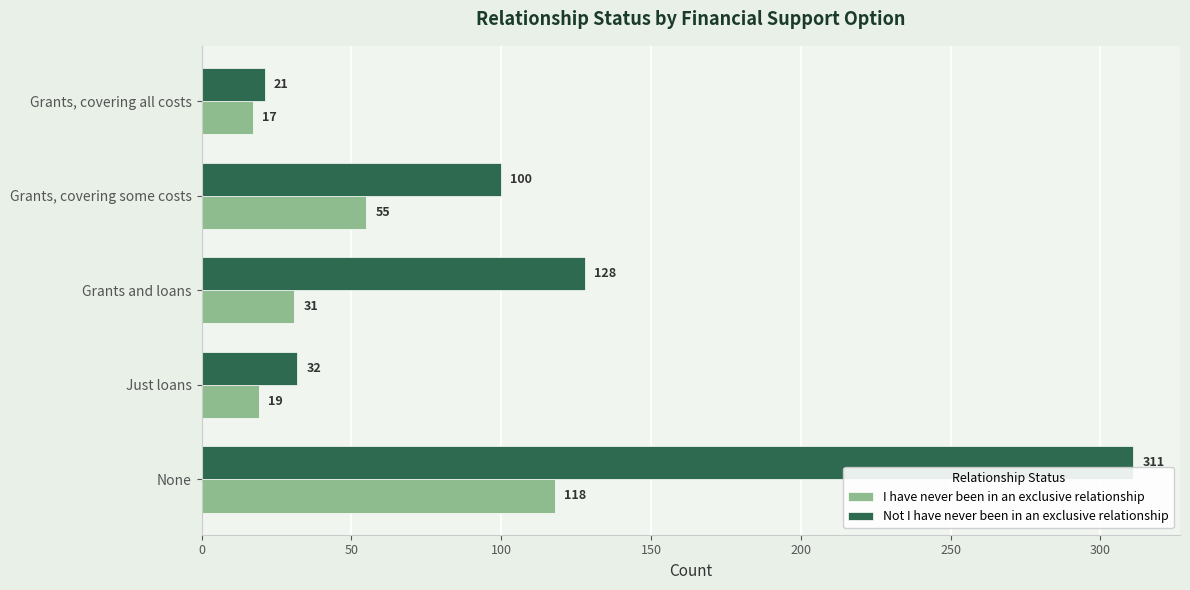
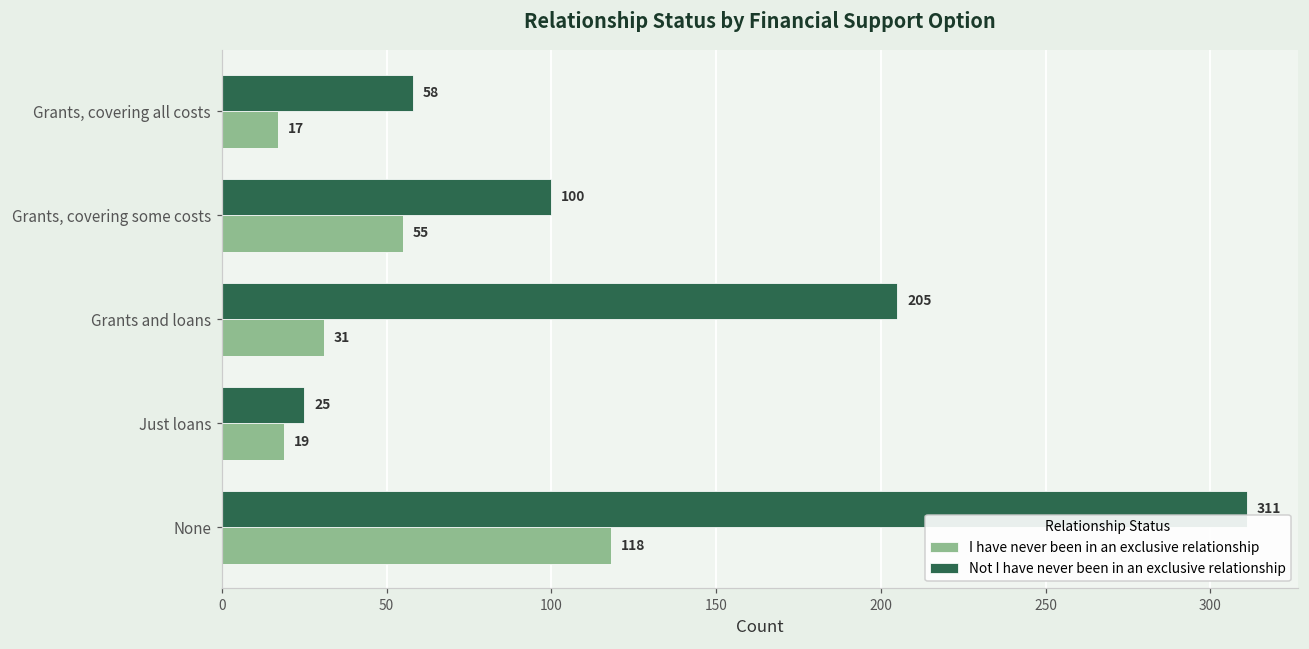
  {
    "I have never been in an exclusive relationship": {
      "Grants, covering all costs": 17,
      "Grants, covering some costs": 55,
      "Grants and loans": 31,
      "Just loans": 19,
      "None": 118
    },
    "Not I have never been in an exclusive relationship": {
-     "Grants, covering all costs": 21,
+     "Grants, covering all costs": 58,
      "Grants, covering some costs": 100,
-     "Grants and loans": 128,
-     "Just loans": 32
+     "Grants and loans": 205,
+     "Just loans": 25
    }
  }
